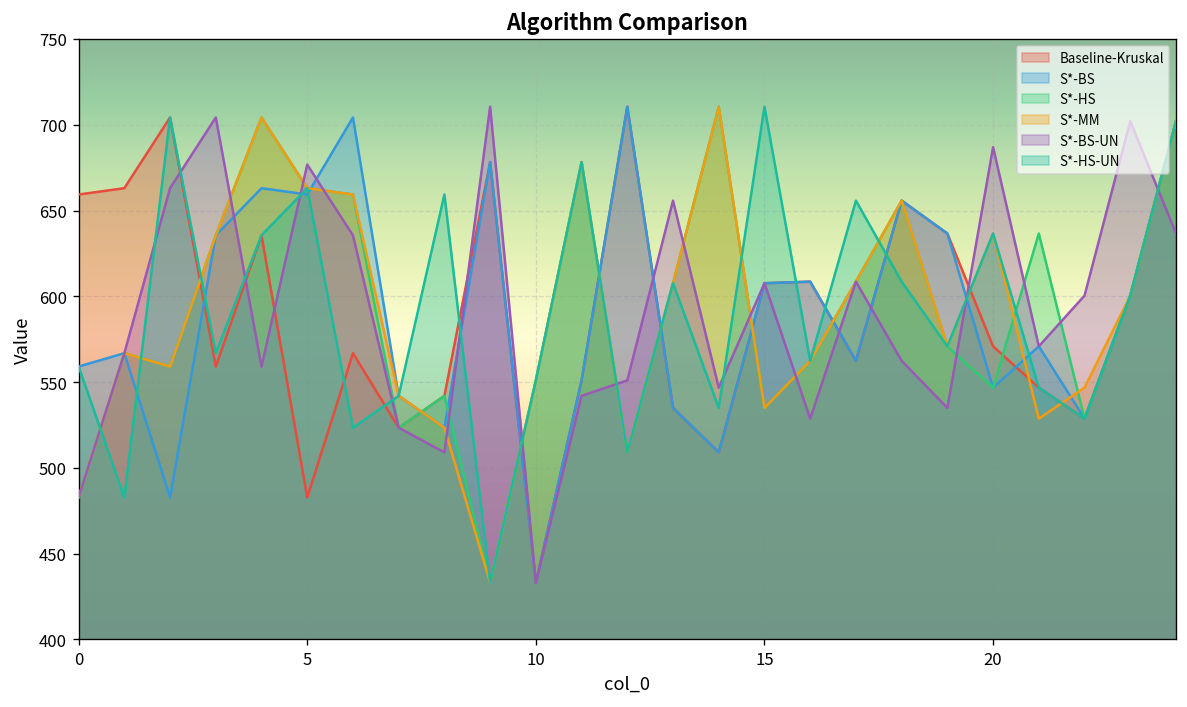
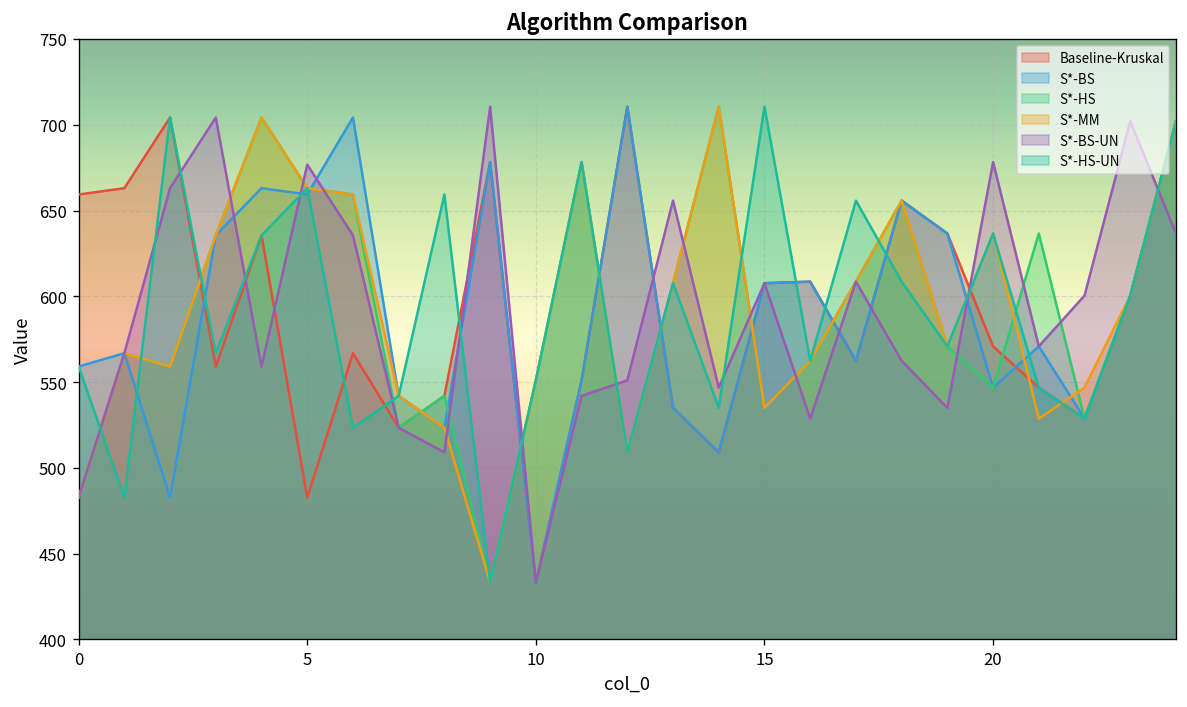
  {
    "S*-BS-UN": {
      "5": 677,
-     "20": 687
+     "20": 678
    }
  }
